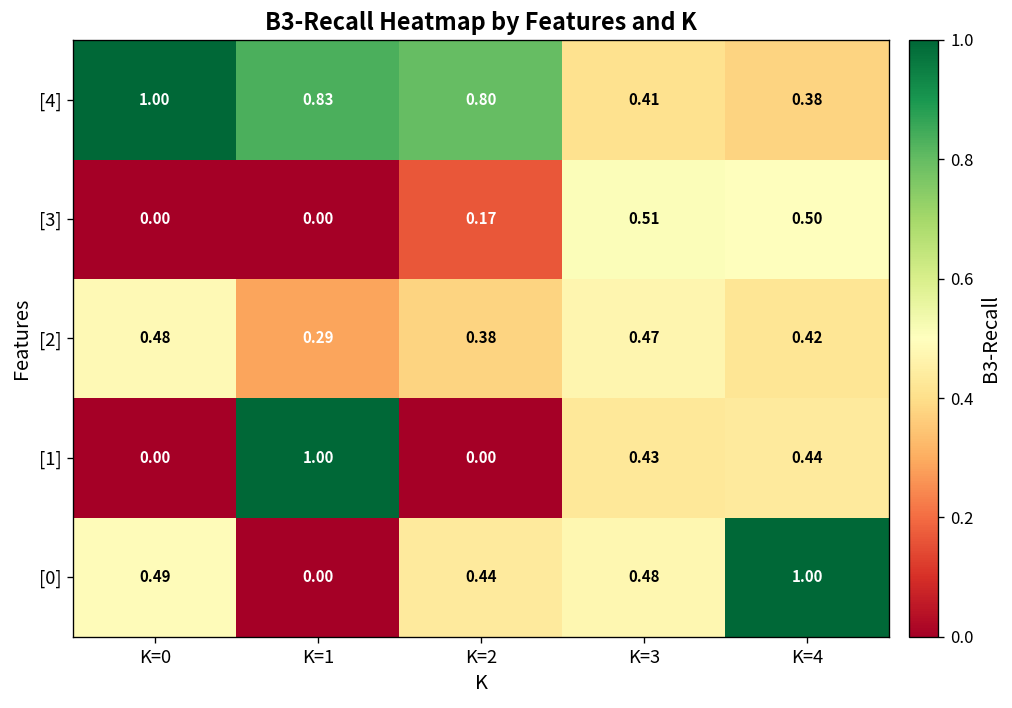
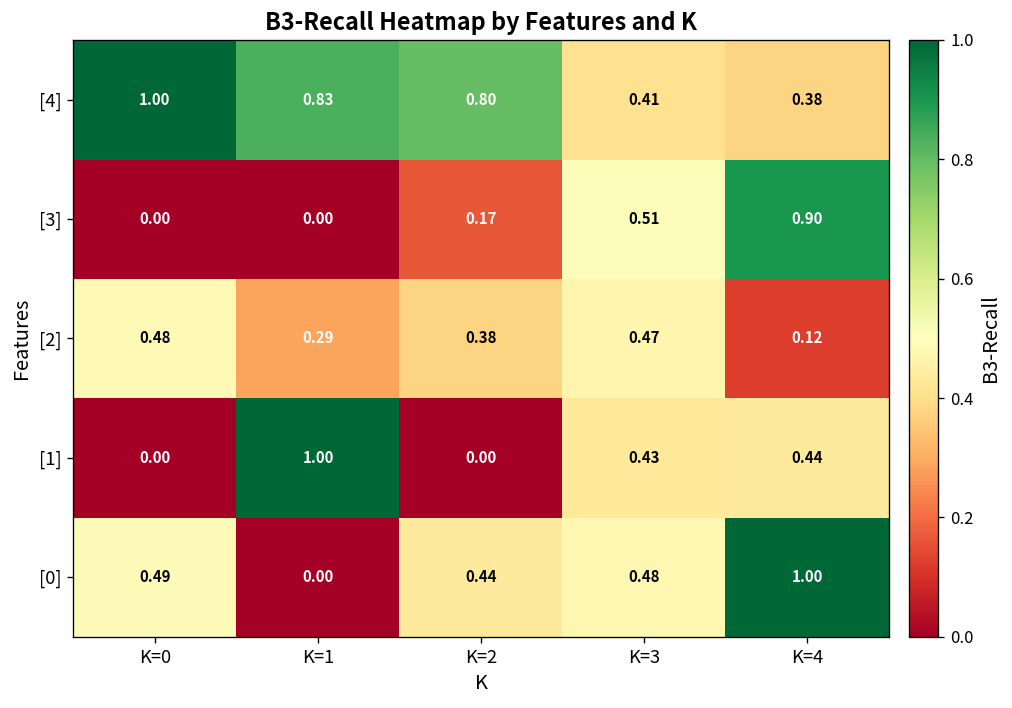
  {
    "[4]": {
      "K=0": 1.00,
      "K=1": 0.83,
      "K=2": 0.80,
      "K=3": 0.41,
      "K=4": 0.38
    },
    "[3]": {
      "K=0": 0.00,
      "K=1": 0.00,
      "K=2": 0.17,
      "K=3": 0.51,
-     "K=4": 0.50
+     "K=4": 0.90
    },
    "[2]": {
      "K=0": 0.48,
      "K=1": 0.29,
      "K=2": 0.38,
      "K=3": 0.47,
-     "K=4": 0.42
+     "K=4": 0.12
    },
    "[1]": {
      "K=0": 0.00,
      "K=1": 1.00,
      "K=2": 0.00,
      "K=3": 0.43,
      "K=4": 0.44
    },
    "[0]": {
      "K=0": 0.49,
      "K=1": 0.00,
      "K=2": 0.44,
      "K=3": 0.48,
      "K=4": 1.00
    }
  }
